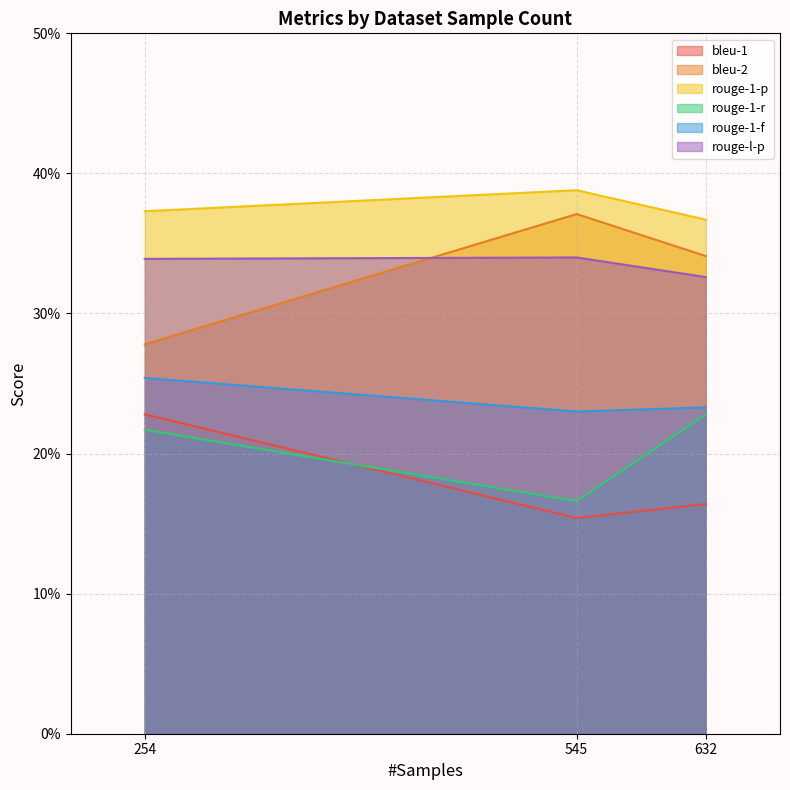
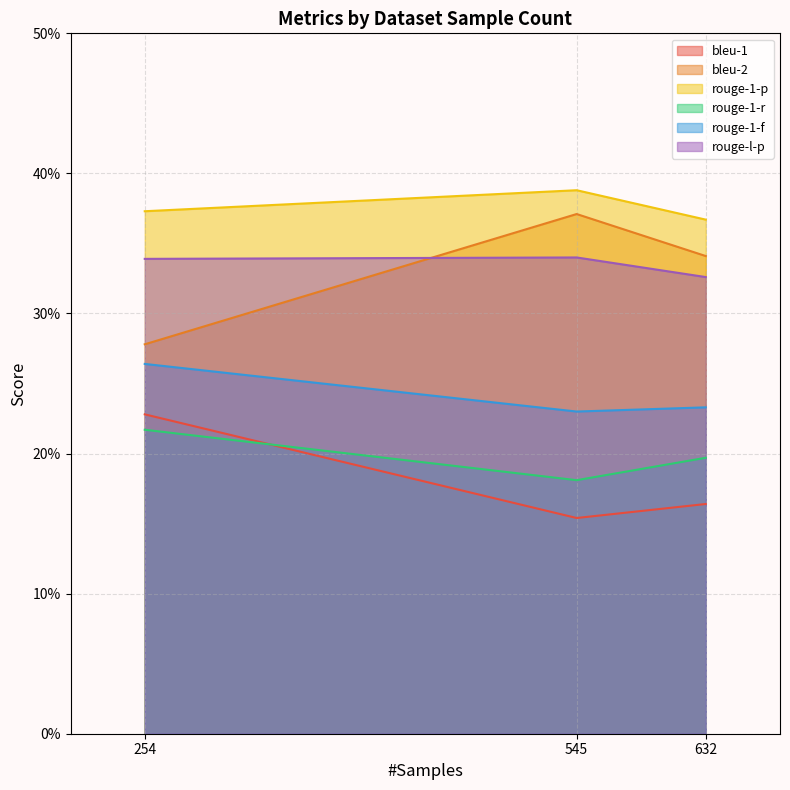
  {
    "rouge-1-r": {
      "254": "21.7%",
-     "545": "16.6%",
-     "632": "22.8%"
+     "545": "18.1%",
+     "632": "19.7%"
    },
    "rouge-1-f": {
-     "254": "25.4%",
+     "254": "26.4%",
      "545": "23.0%",
      "632": "23.3%"
    },
    "rouge-l-p": {
      "254": "33.9%",
      "545": "34.0%",
      "632": "32.6%"
    }
  }
